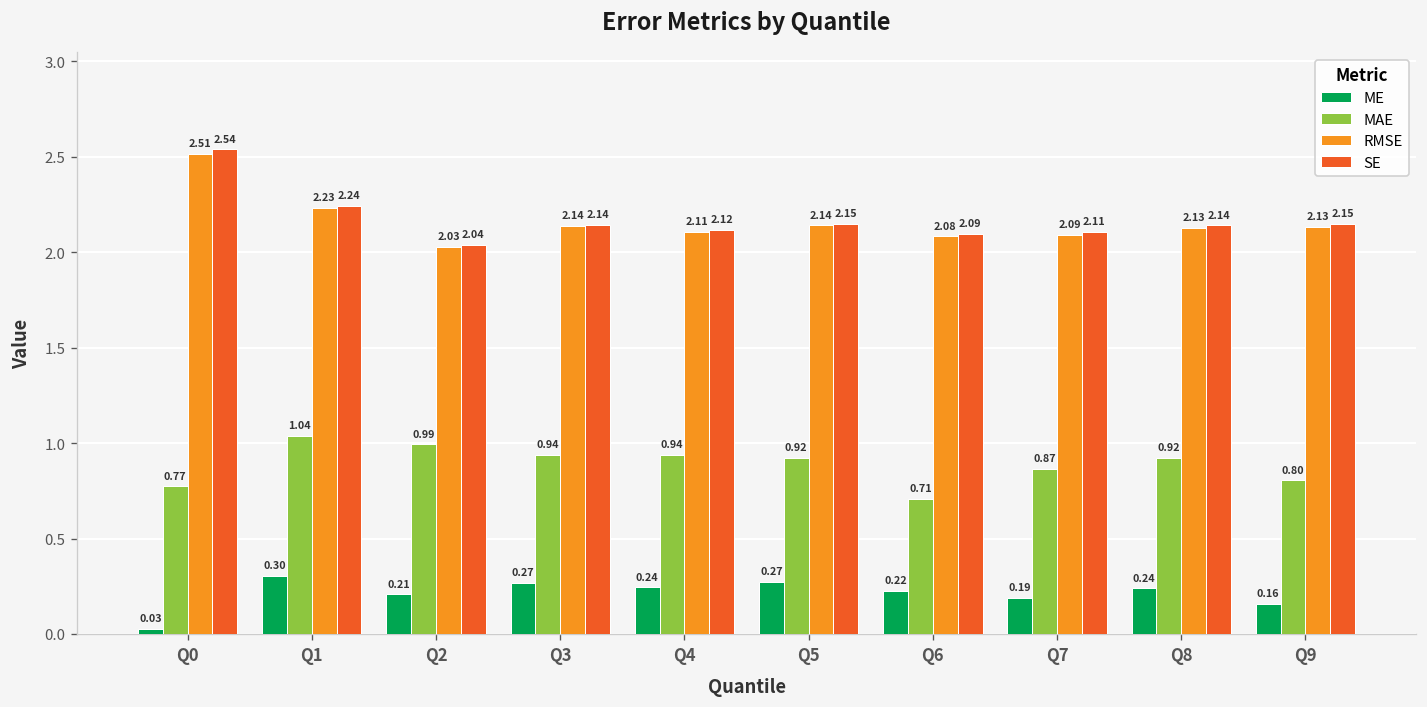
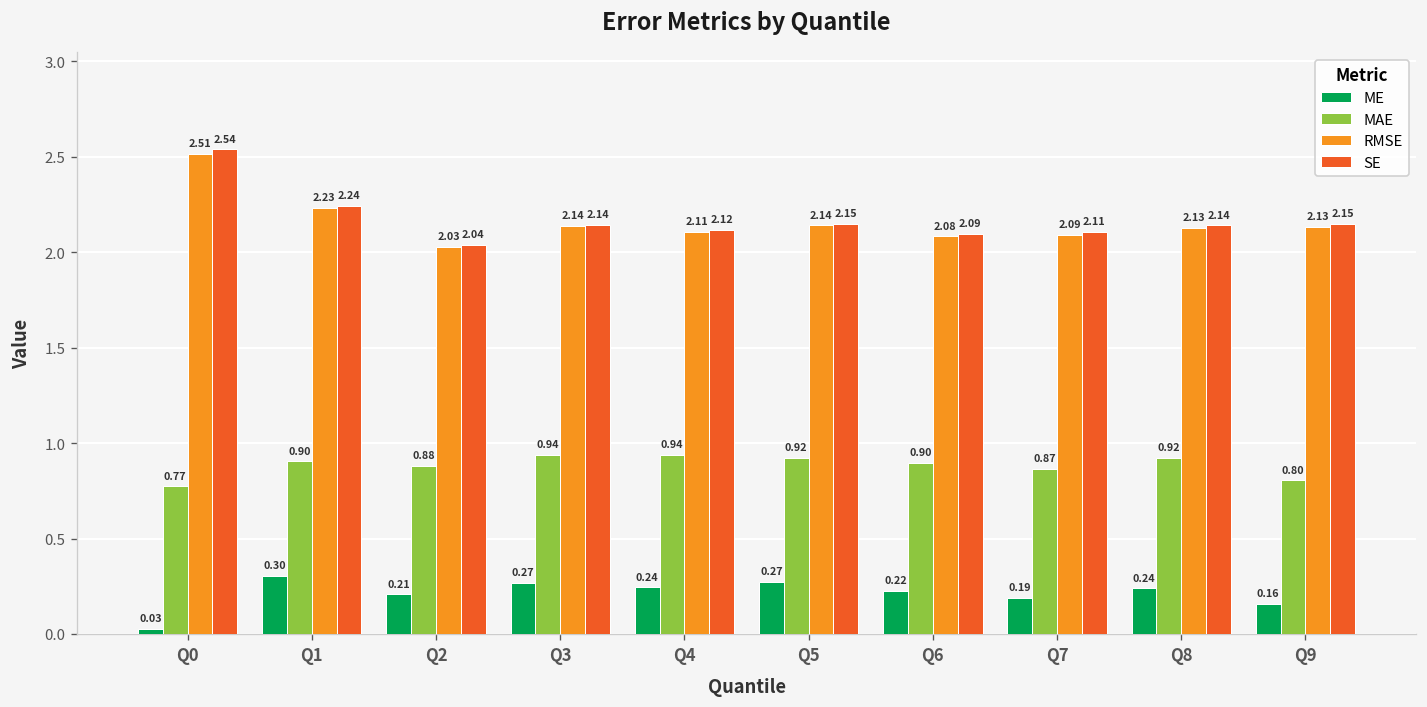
  {
    "ME": {
      "Q0": 0.03,
      "Q1": 0.30,
      "Q2": 0.21,
      "Q3": 0.27,
      "Q4": 0.24,
      "Q5": 0.27,
      "Q6": 0.22,
      "Q7": 0.19,
      "Q8": 0.24,
      "Q9": 0.16
    },
    "MAE": {
      "Q0": 0.77,
-     "Q1": 1.04,
-     "Q2": 0.99,
+     "Q1": 0.90,
+     "Q2": 0.88,
      "Q3": 0.94,
      "Q4": 0.94,
      "Q5": 0.92,
-     "Q6": 0.71,
+     "Q6": 0.90,
      "Q7": 0.87,
      "Q8": 0.92,
      "Q9": 0.80
    }
  }
